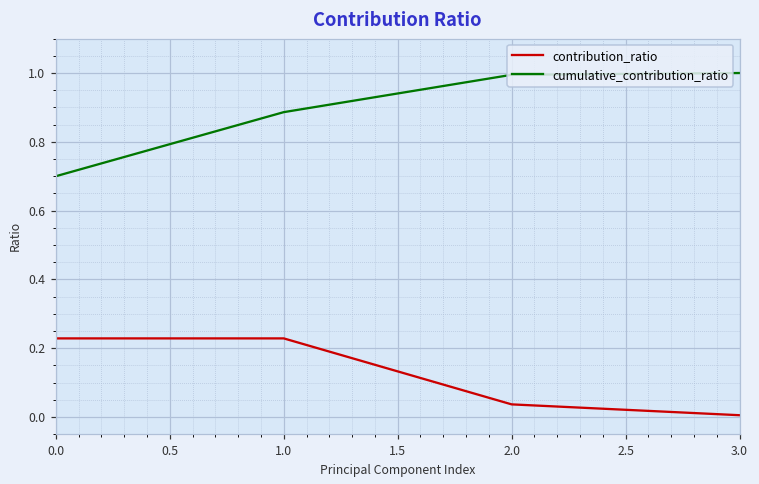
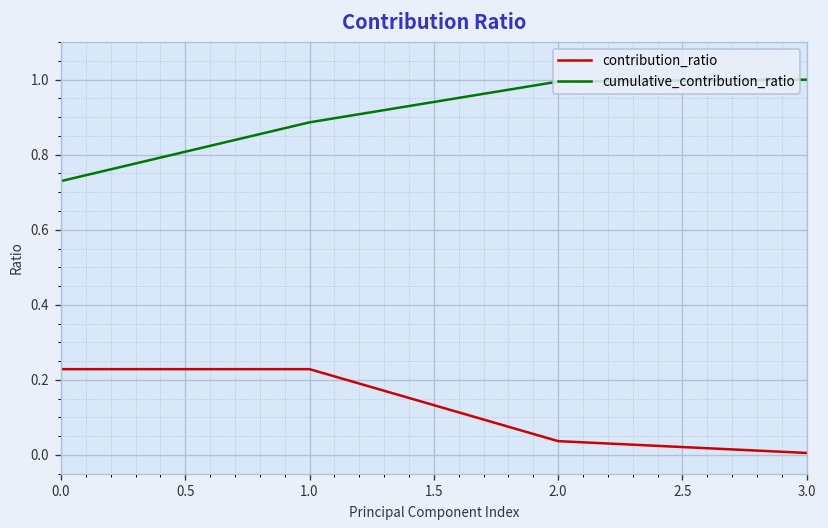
  {
    "contribution_ratio": {
      "0.0": 0.23,
      "1.0": 0.23,
      "2.0": 0.04,
      "3.0": 0.01
    },
    "cumulative_contribution_ratio": {
-     "0.0": 0.70,
+     "0.0": 0.73,
      "1.0": 0.89,
      "3.0": 1.00
    }
  }
